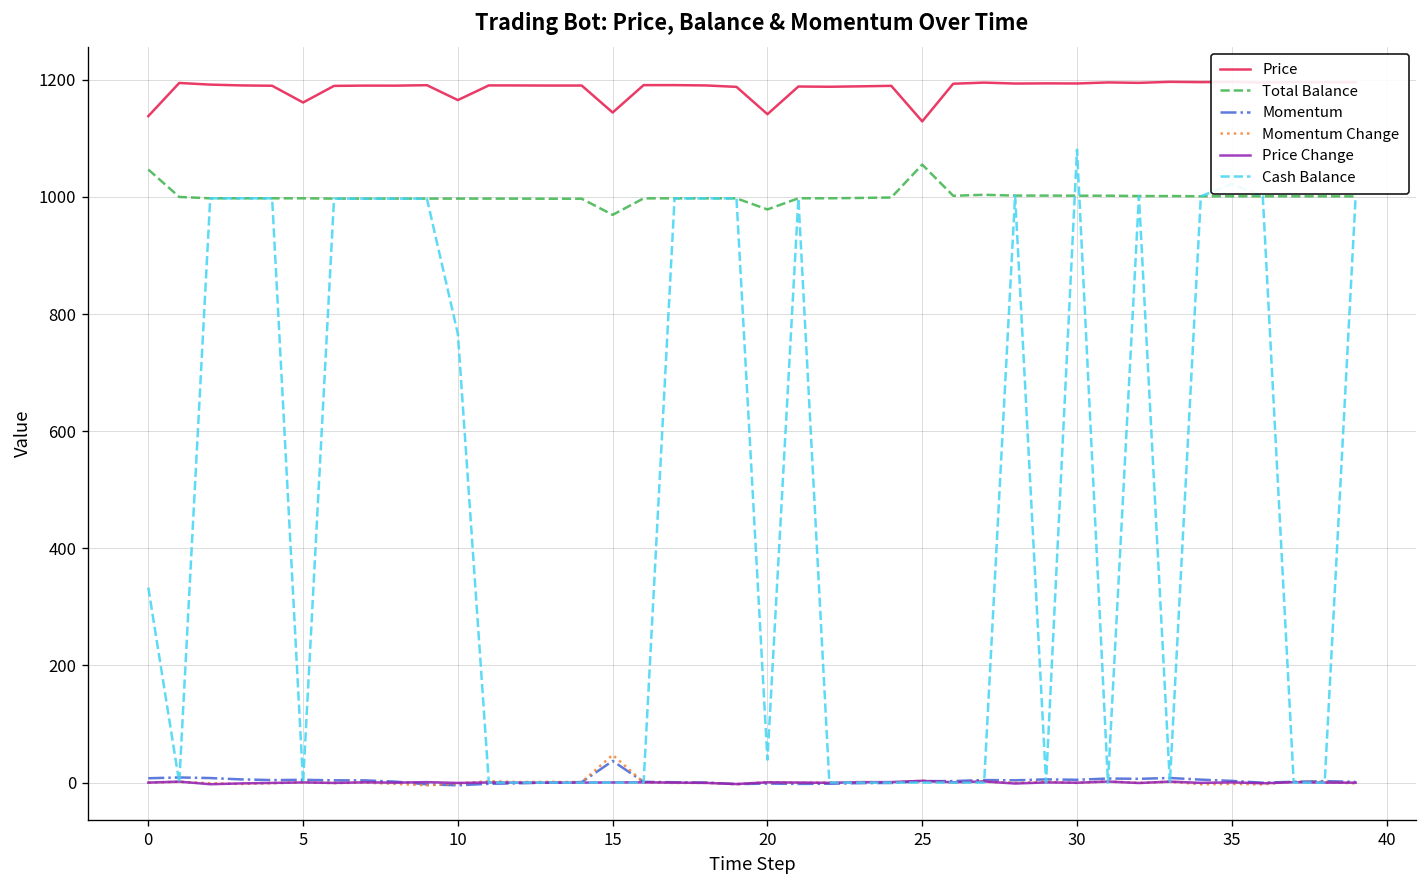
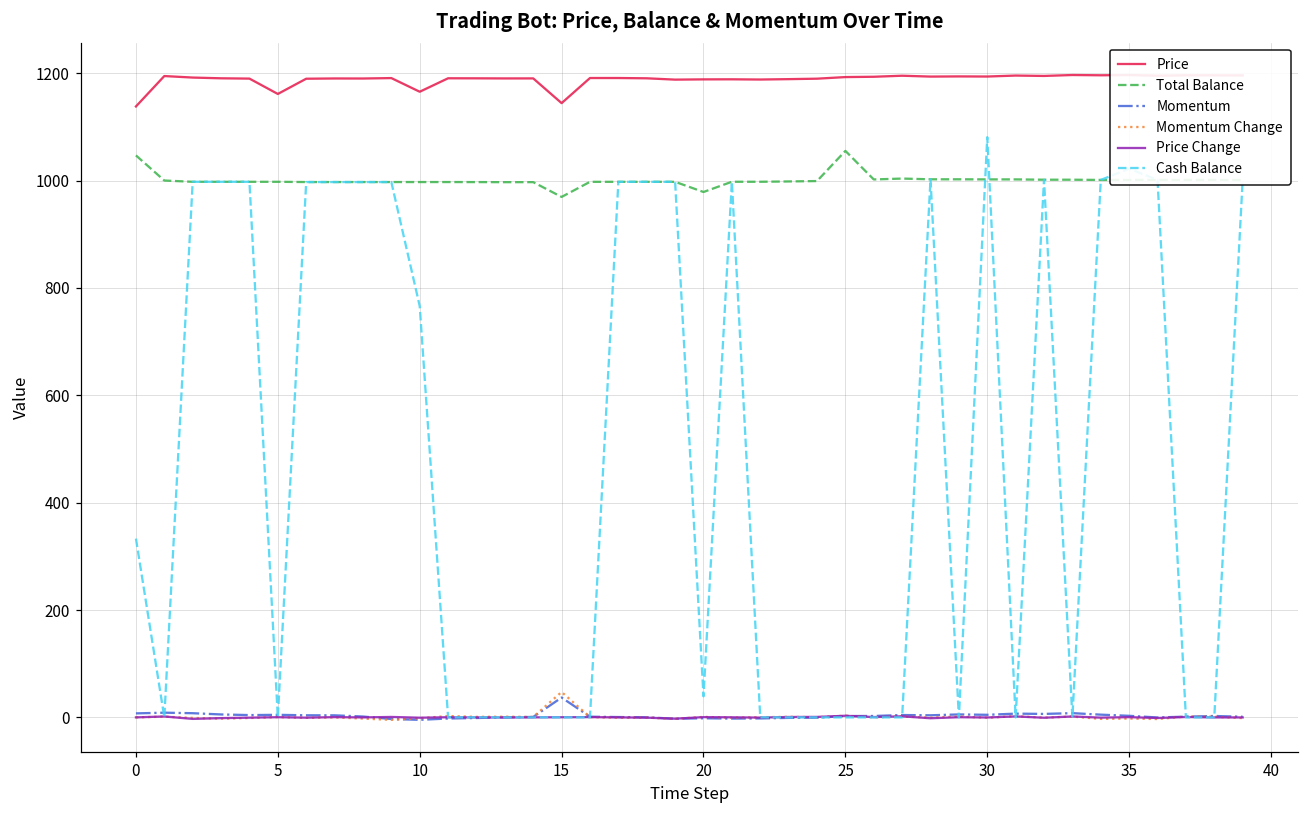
  {
    "Price": {
      "0": 1140,
      "5": 1160,
      "10": 1170,
      "15": 1140,
-     "20": 1140,
-     "25": 1130,
+     "20": 1190,
+     "25": 1190,
      "30": 1190
    },
    "Total Balance": {
      "0": 1050,
      "5": 1000,
      "10": 1000,
      "15": 970,
      "20": 980,
      "25": 1060,
      "30": 1000
    },
    "Momentum": {
      "0": 10,
      "15": 40
    },
    "Momentum Change": {
      "15": 50
    },
    "Cash Balance": {
      "0": 330,
      "10": 770,
      "20": 40,
      "30": 1080
    }
  }
